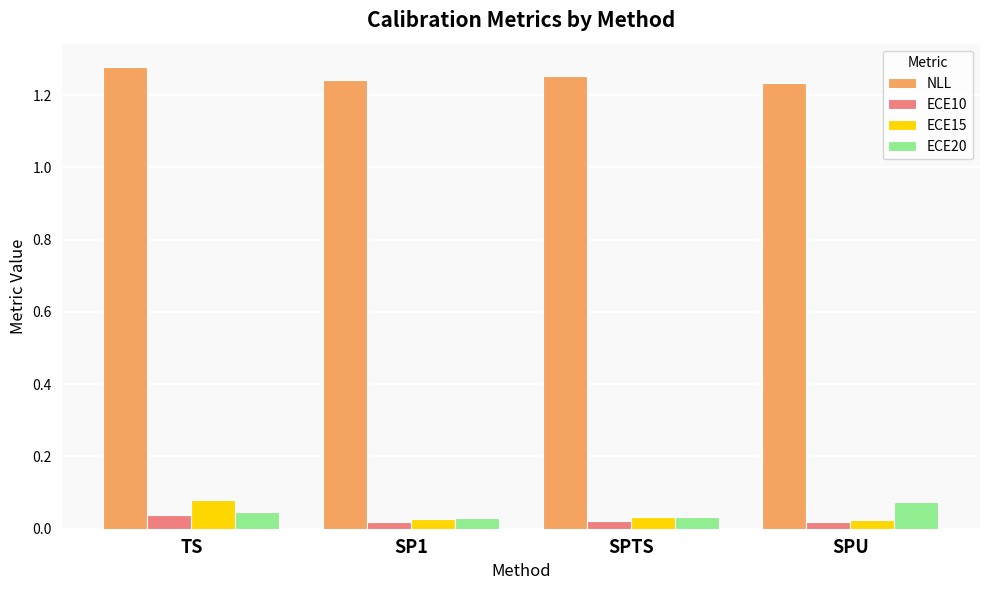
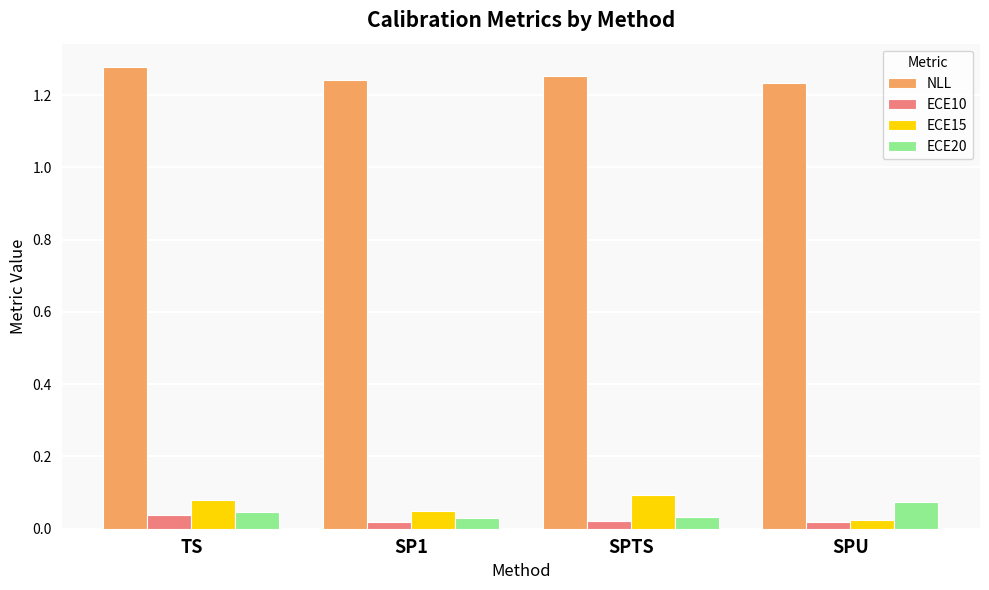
  {
    "ECE15": {
      "TS": 0.08,
-     "SP1": 0.03,
-     "SPTS": 0.03,
+     "SP1": 0.05,
+     "SPTS": 0.09,
      "SPU": 0.02
    },
    "ECE20": {
      "TS": 0.05,
      "SP1": 0.03,
      "SPTS": 0.03,
      "SPU": 0.07
    }
  }
